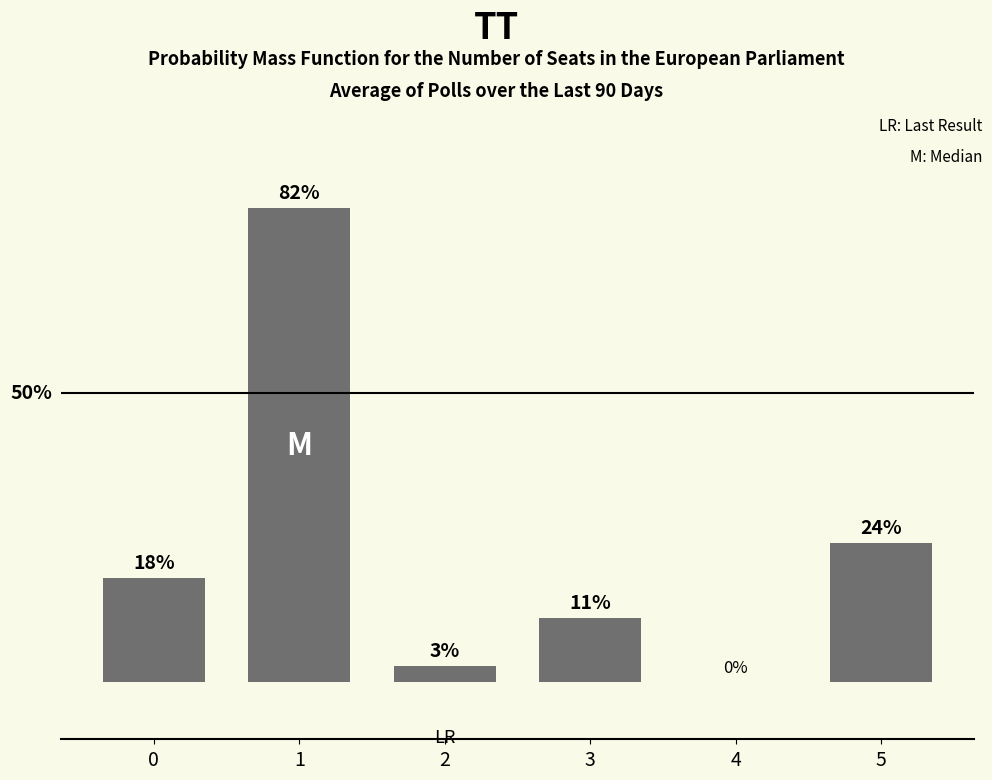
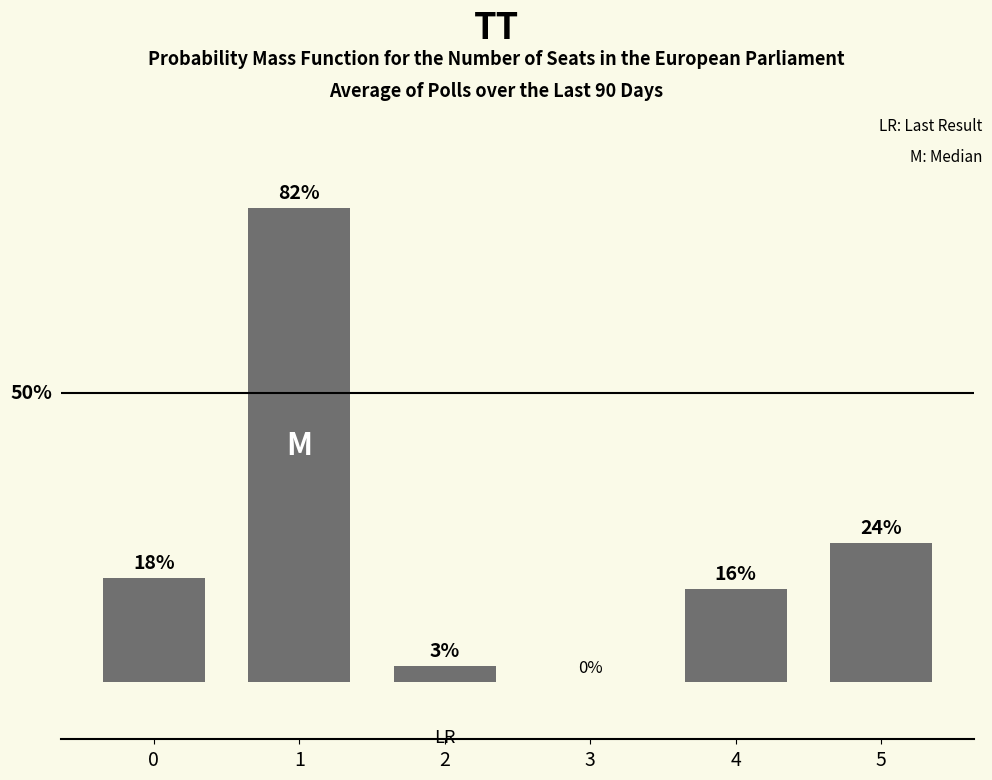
  {
    "0": "18%",
    "1": "82%",
    "2": "3%",
-   "3": "11%",
-   "4": "0%",
+   "3": "0%",
+   "4": "16%",
    "5": "24%"
  }
